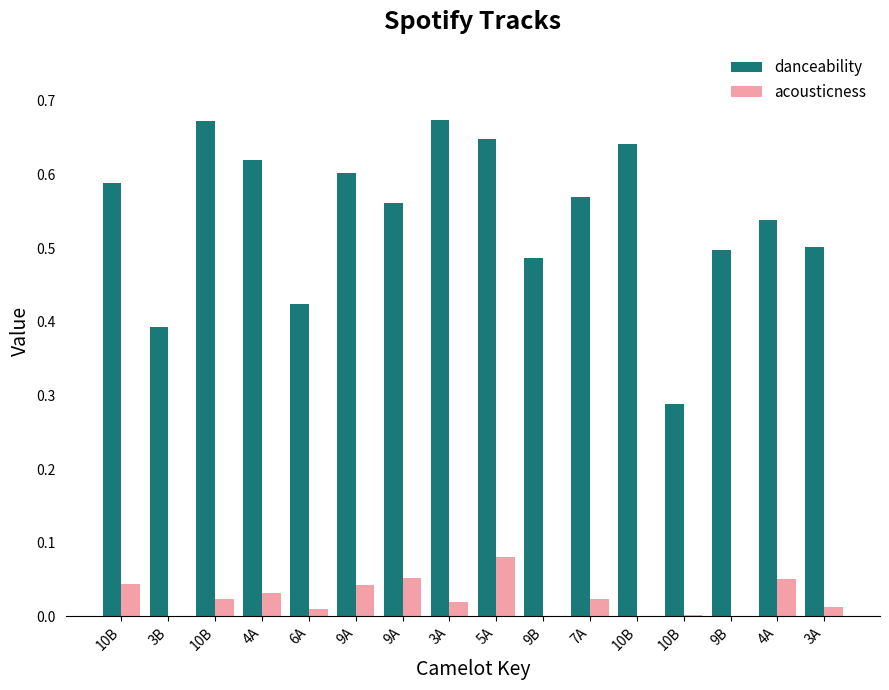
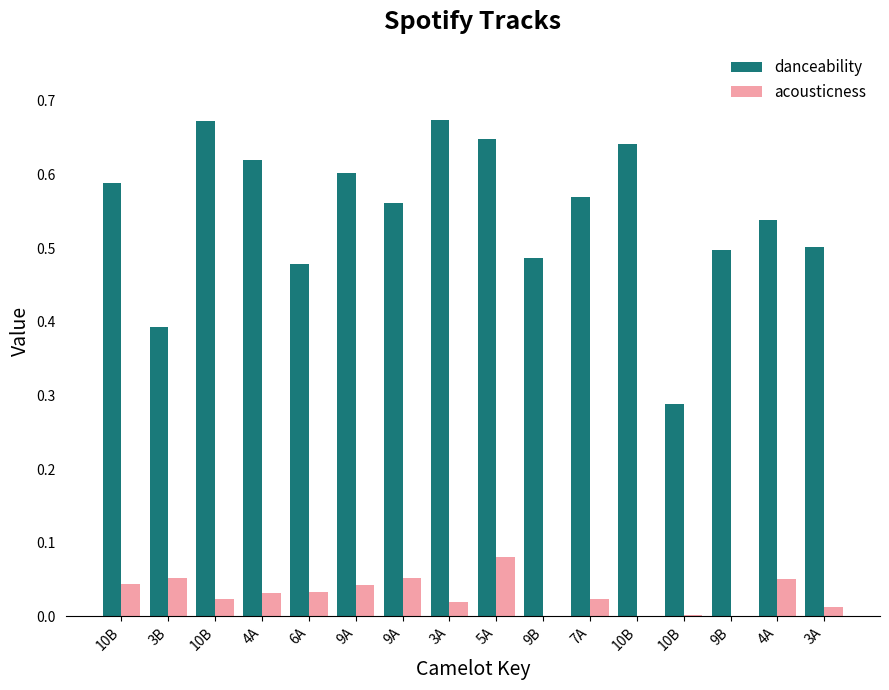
  {
    "danceability": {
      "3B": 0.39,
-     "6A": 0.42,
+     "6A": 0.48,
      "5A": 0.65,
      "7A": 0.57
    },
    "acousticness": {
-     "3B": 0.00,
-     "6A": 0.01,
+     "3B": 0.05,
+     "6A": 0.03,
      "5A": 0.08,
      "7A": 0.02
    }
  }
